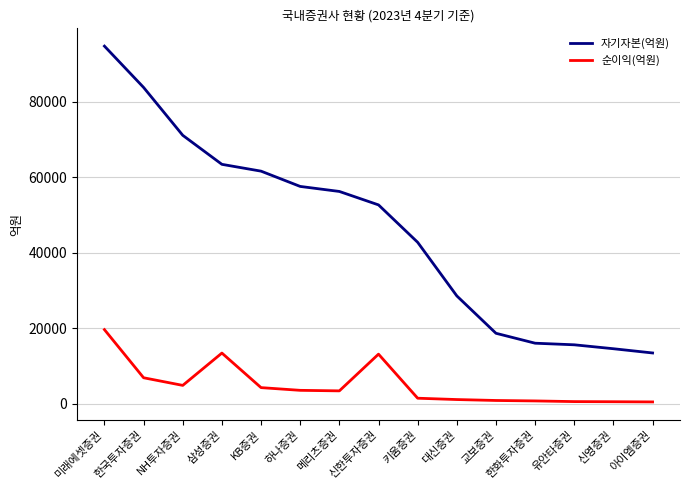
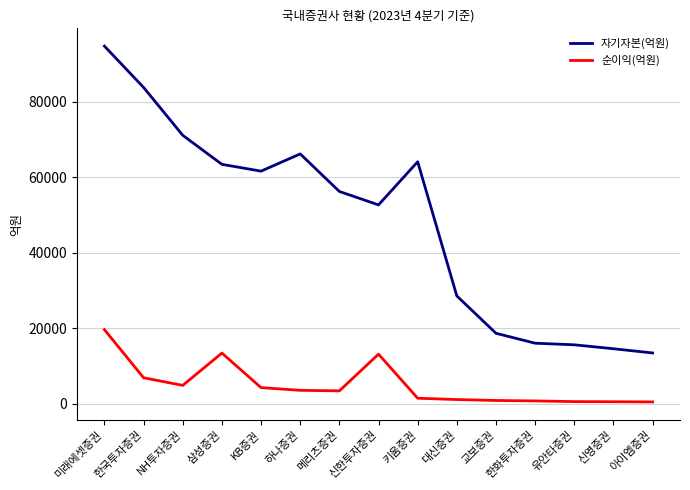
  {
    "자기자본(억원)": {
      "미래에셋증권": 95000,
      "한국투자증권": 84000,
      "NH투자증권": 71000,
      "삼성증권": 63000,
      "KB증권": 62000,
-     "하나증권": 58000,
+     "하나증권": 66000,
      "메리츠증권": 56000,
      "신한투자증권": 53000,
-     "키움증권": 43000,
+     "키움증권": 64000,
      "대신증권": 29000,
      "교보증권": 19000,
      "한화투자증권": 16000,
      "유안타증권": 16000,
      "신영증권": 15000,
      "아이엠증권": 13000
    },
    "순이익(억원)": {
      "미래에셋증권": 20000,
      "한국투자증권": 7000,
      "NH투자증권": 5000,
      "삼성증권": 13000,
      "KB증권": 4000,
      "하나증권": 4000,
      "메리츠증권": 3000,
      "신한투자증권": 13000,
      "키움증권": 1000,
      "대신증권": 1000,
      "교보증권": 1000,
      "한화투자증권": 1000,
      "유안타증권": 1000,
      "신영증권": 1000,
      "아이엠증권": 0
    }
  }
